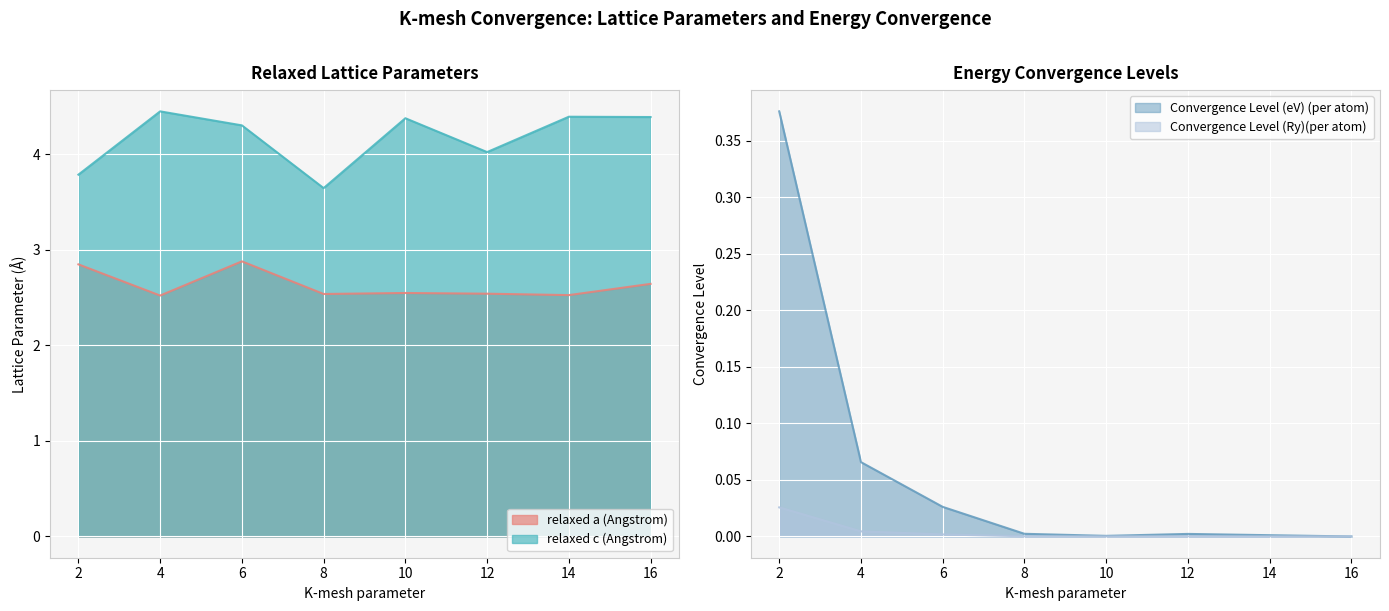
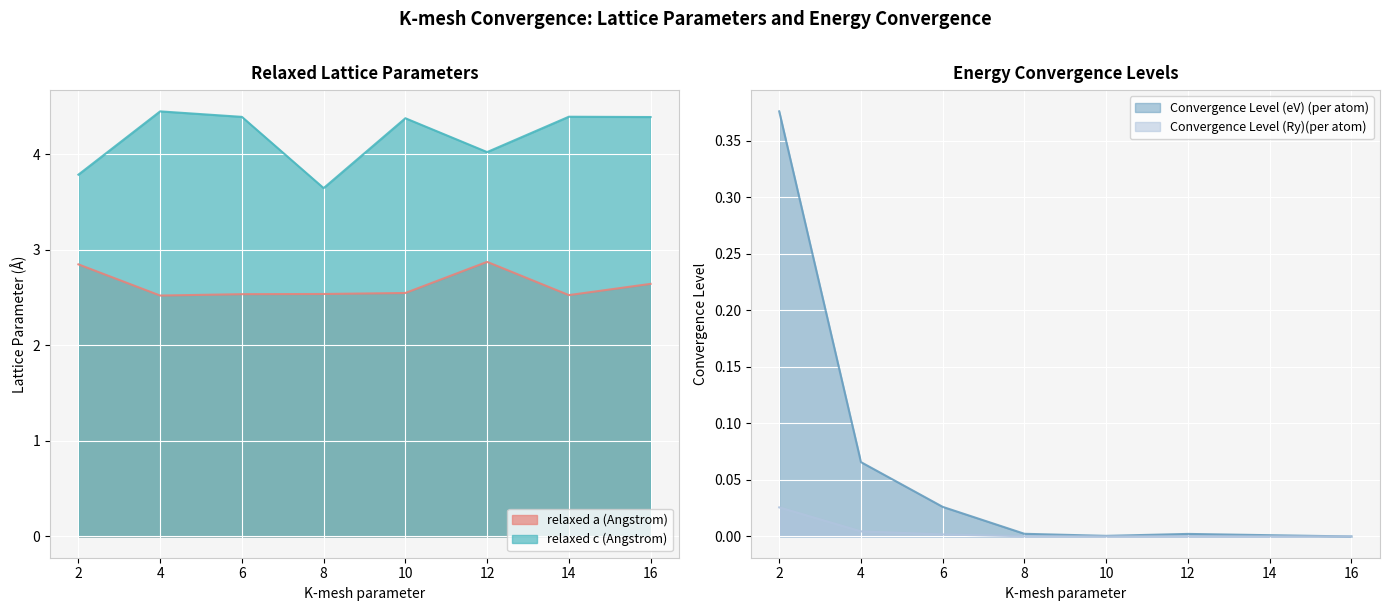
  {
    "Relaxed Lattice Parameters": {
      "relaxed a (Angstrom)": {
        "2": 2.8,
        "4": 2.5,
-       "6": 2.9,
+       "6": 2.5,
        "8": 2.5,
        "10": 2.5,
-       "12": 2.5,
+       "12": 2.9,
        "14": 2.5,
        "16": 2.6
      },
      "relaxed c (Angstrom)": {
        "2": 3.8,
        "4": 4.4,
-       "6": 4.3,
+       "6": 4.4,
        "8": 3.6,
        "10": 4.4,
        "12": 4.0,
        "14": 4.4,
        "16": 4.4
      }
    },
    "Energy Convergence Levels": {
      "Convergence Level (eV) (per atom)": {
        "2": 0.376,
        "4": 0.066,
        "6": 0.026
      },
      "Convergence Level (Ry)(per atom)": {
        "2": 0.026,
        "4": 0.004,
        "6": 0.002
      }
    }
  }
